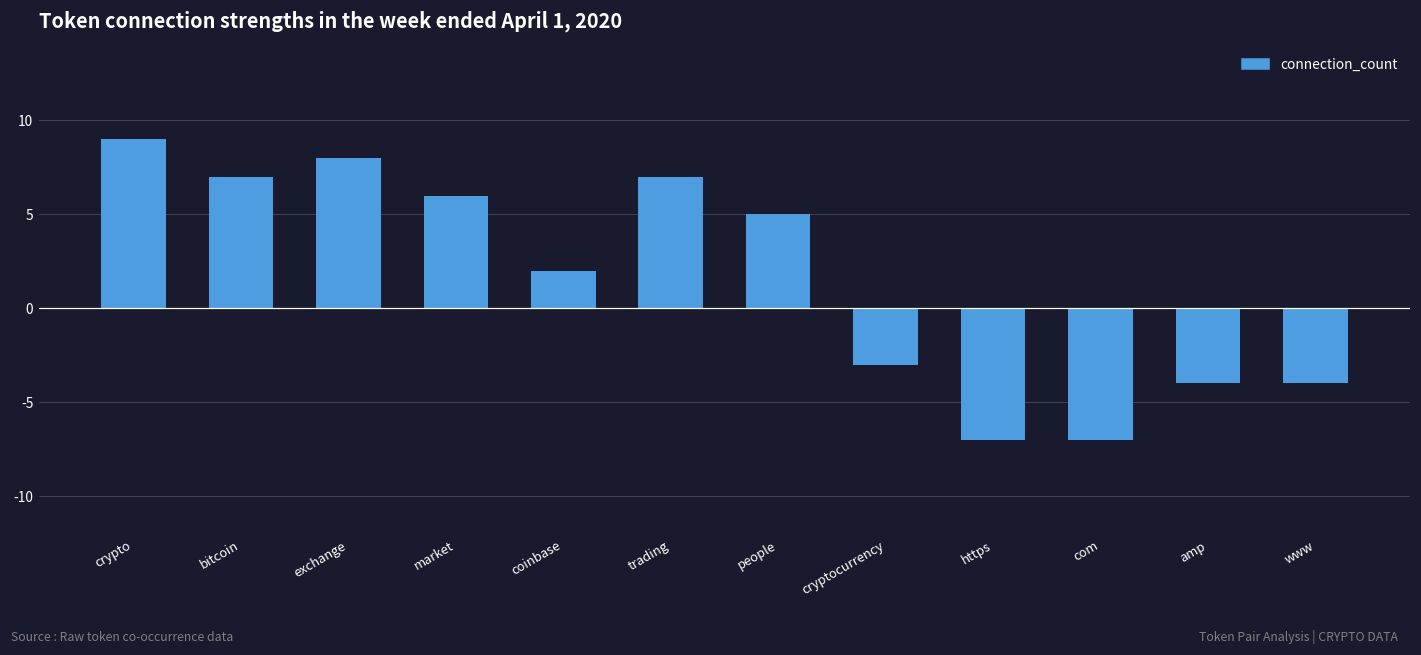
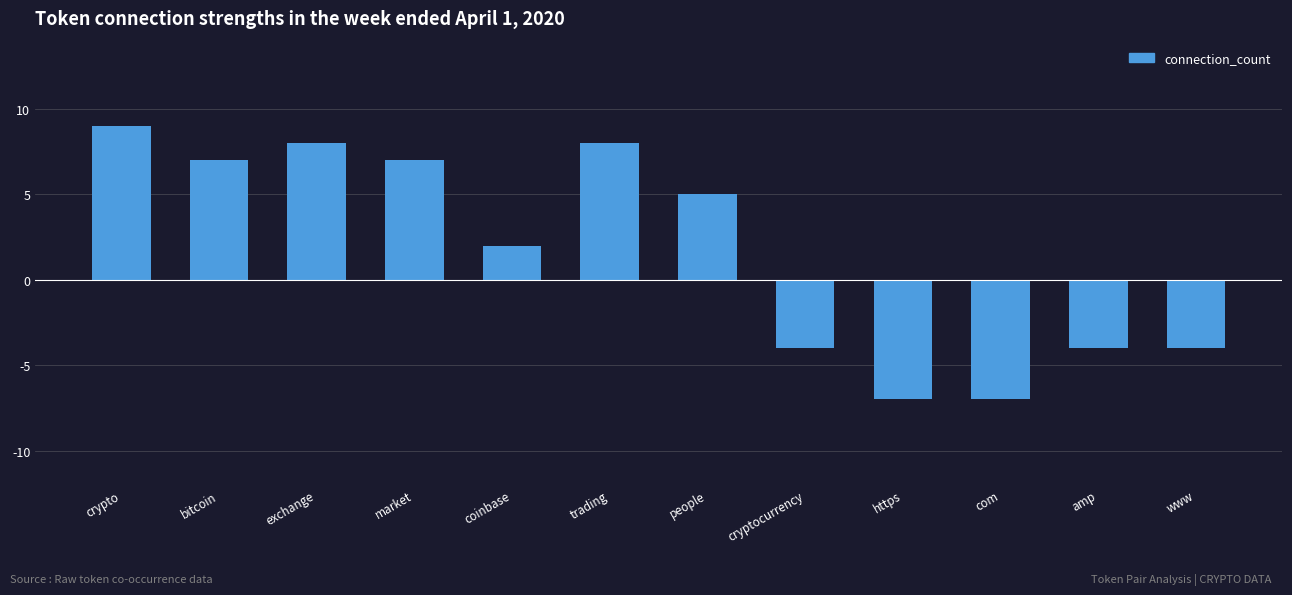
  {
    "crypto": 9,
    "bitcoin": 7,
    "exchange": 8,
-   "market": 6,
+   "market": 7,
    "coinbase": 2,
-   "trading": 7,
+   "trading": 8,
    "people": 5,
-   "cryptocurrency": -3,
+   "cryptocurrency": -4,
    "https": -7,
    "com": -7,
    "amp": -4,
    "www": -4
  }
